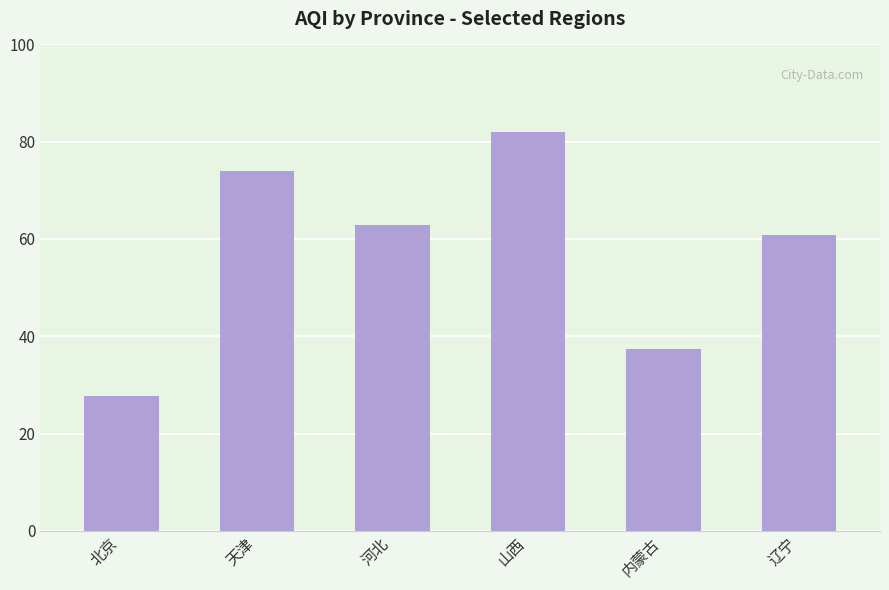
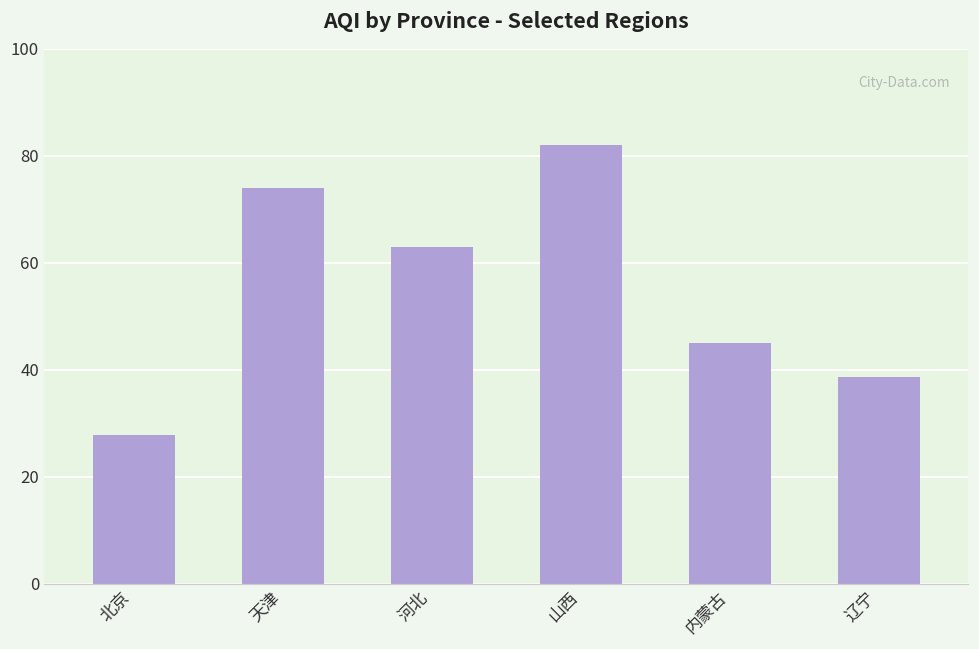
  {
    "北京": 28,
    "天津": 74,
    "河北": 63,
    "山西": 82,
-   "内蒙古": 37,
-   "辽宁": 61
+   "内蒙古": 45,
+   "辽宁": 39
  }
